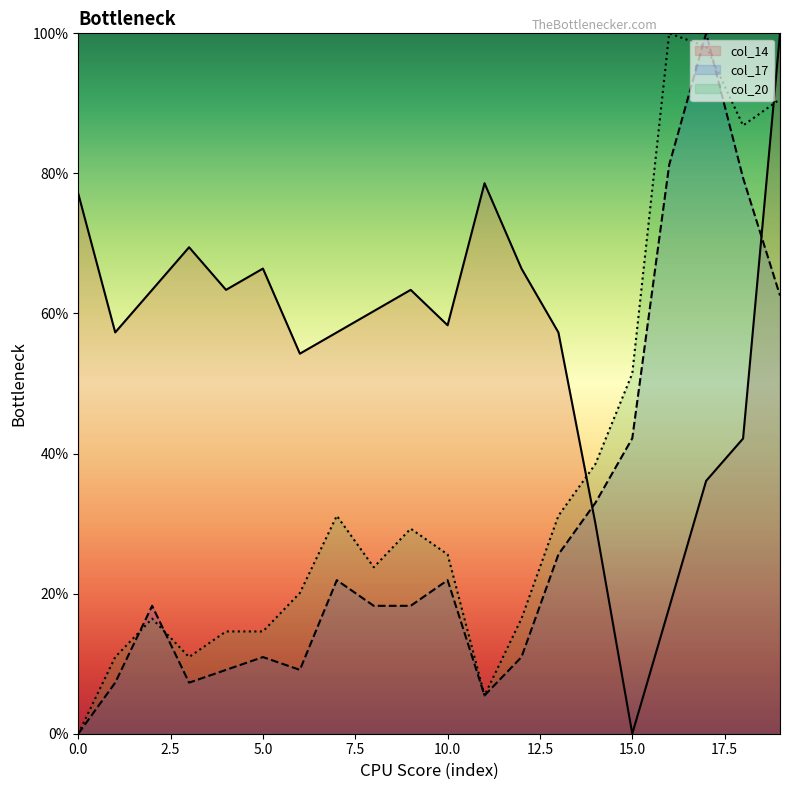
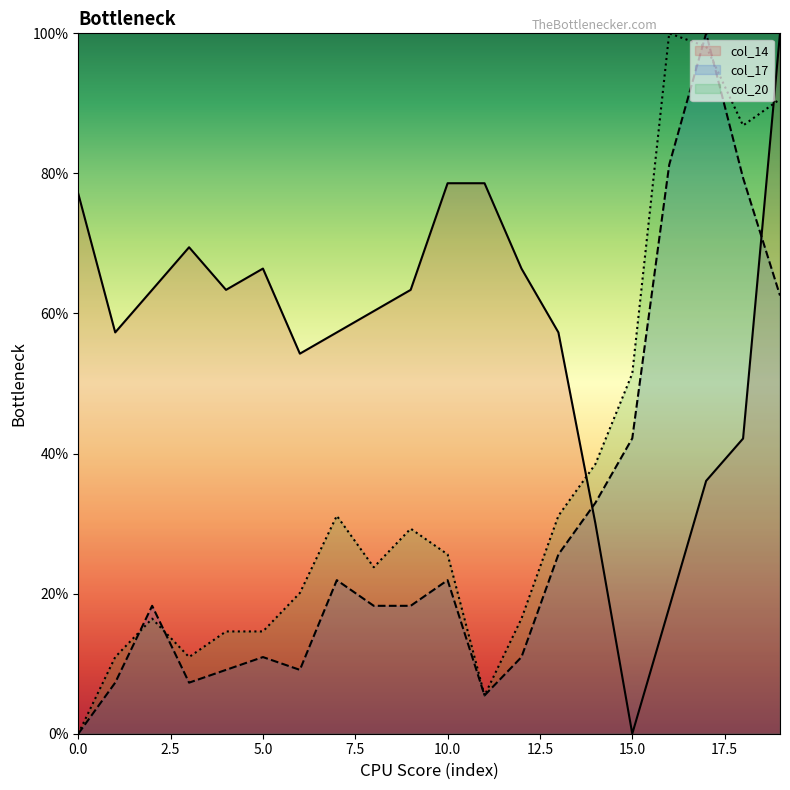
  {
    "col_14": {
      "0.0": "77%",
      "5.0": "66%",
-     "10.0": "58%",
+     "10.0": "79%",
      "15.0": "0%"
    }
  }
